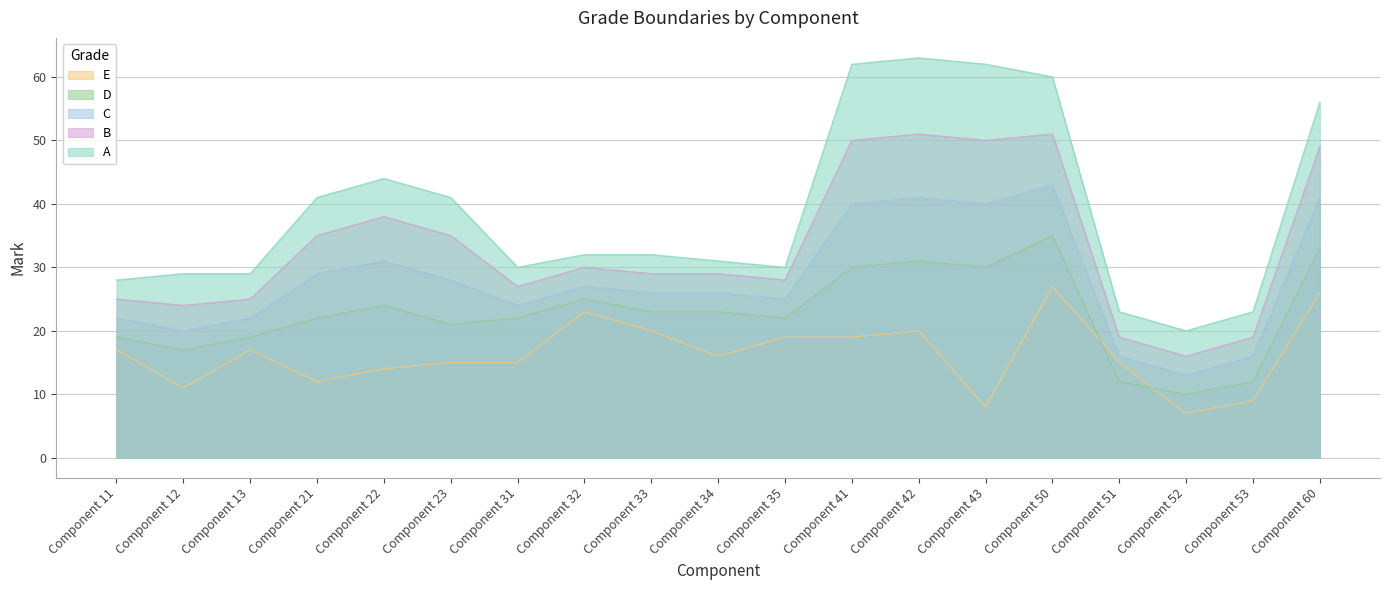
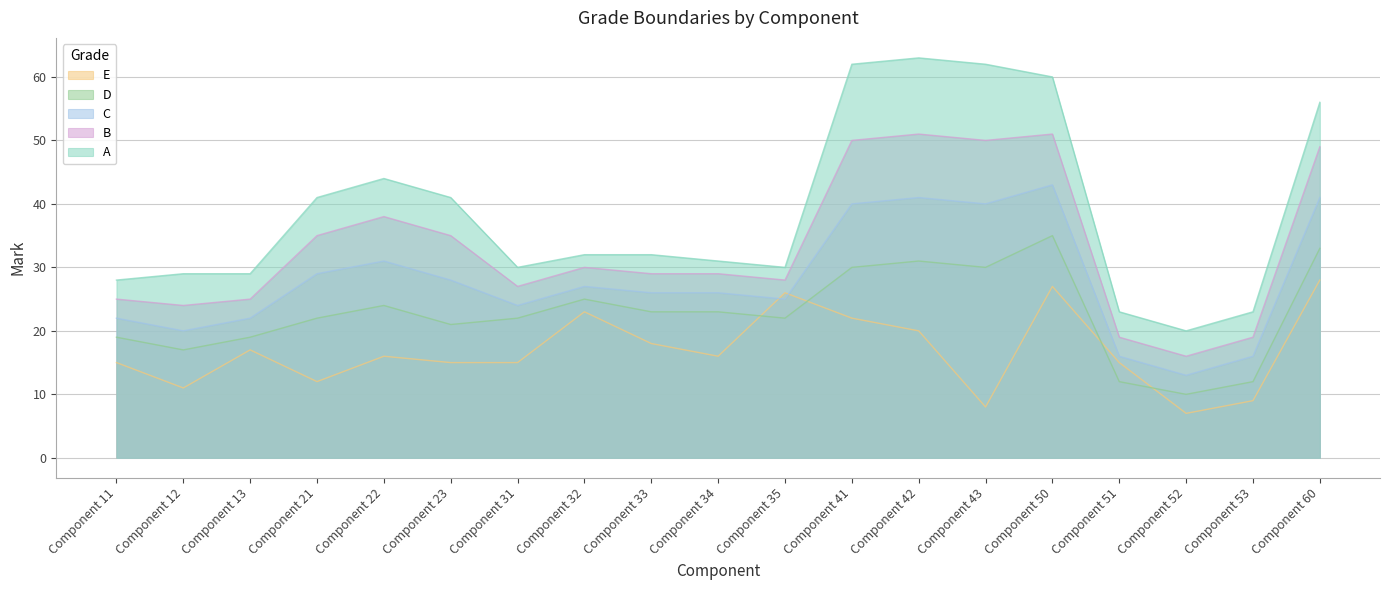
  {
    "E": {
-     "Component 11": 17,
+     "Component 11": 15,
      "Component 12": 11,
      "Component 13": 17,
      "Component 21": 12,
-     "Component 22": 14,
+     "Component 22": 16,
      "Component 23": 15,
      "Component 31": 15,
      "Component 32": 23,
-     "Component 33": 20,
+     "Component 33": 18,
      "Component 34": 16,
-     "Component 35": 19,
-     "Component 41": 19,
+     "Component 35": 26,
+     "Component 41": 22,
      "Component 42": 20,
      "Component 43": 8,
      "Component 50": 27,
      "Component 51": 15,
      "Component 52": 7,
      "Component 53": 9,
-     "Component 60": 26
+     "Component 60": 28
    }
  }
